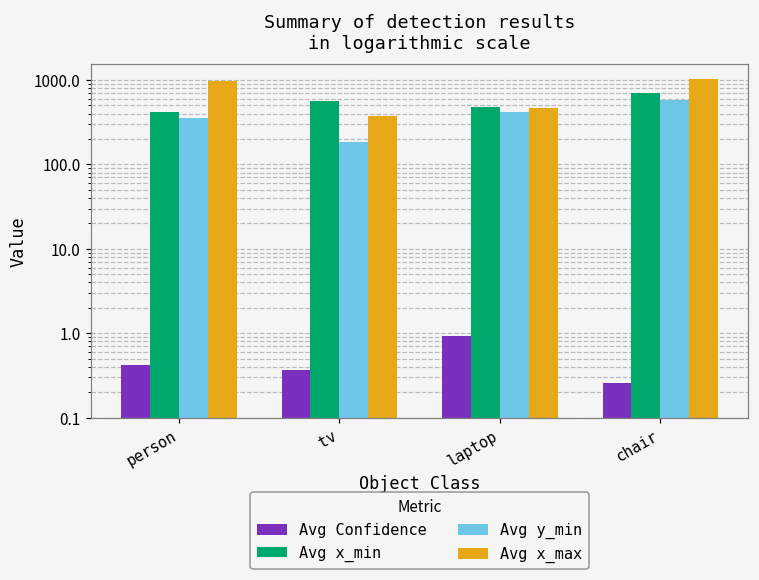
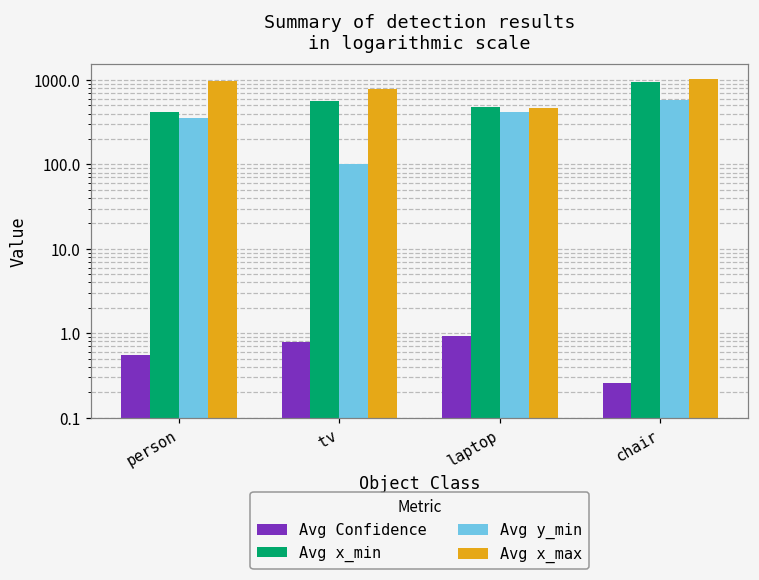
  {
    "Avg Confidence": {
-     "person": 0.4,
-     "tv": 0.4,
+     "person": 0.5,
+     "tv": 0.8,
      "laptop": 0.9,
      "chair": 0.26
    },
    "Avg x_min": {
      "person": 400,
      "tv": 600,
      "laptop": 500,
-     "chair": 700
+     "chair": 900
    },
    "Avg y_min": {
      "person": 400,
-     "tv": 190,
+     "tv": 100,
      "laptop": 400,
      "chair": 600
    },
    "Avg x_max": {
      "person": 1000,
-     "tv": 400,
+     "tv": 800,
      "laptop": 500,
      "chair": 1000
    }
  }
